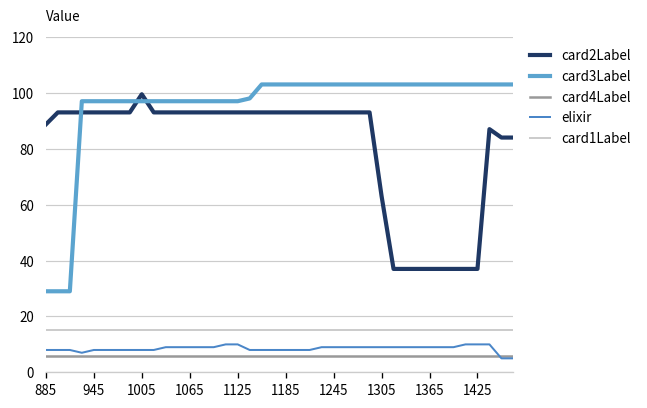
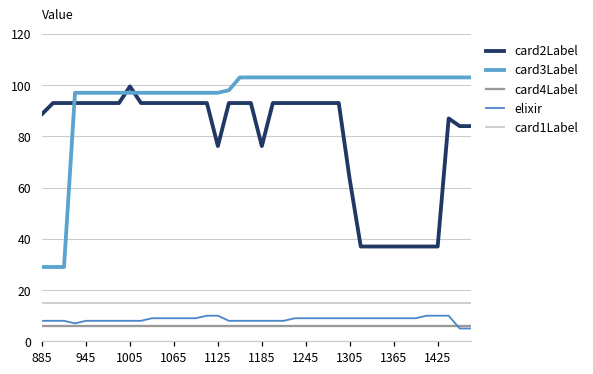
  {
    "card2Label": {
      "885": 89,
      "945": 93,
      "1005": 100,
      "1065": 93,
-     "1125": 93,
-     "1185": 93,
+     "1125": 76,
+     "1185": 76,
      "1245": 93,
      "1305": 63,
      "1365": 37,
      "1425": 37
    },
    "card4Label": {
      "885": 6,
      "945": 6,
      "1005": 6,
      "1065": 6,
      "1125": 6,
      "1185": 6,
      "1245": 6,
      "1305": 6,
      "1365": 6,
      "1425": 6
    },
    "card1Label": {
      "885": 15,
      "945": 15,
      "1005": 15,
      "1065": 15,
      "1125": 15,
      "1185": 15,
      "1245": 15,
      "1305": 15,
      "1365": 15,
      "1425": 15
    }
  }
